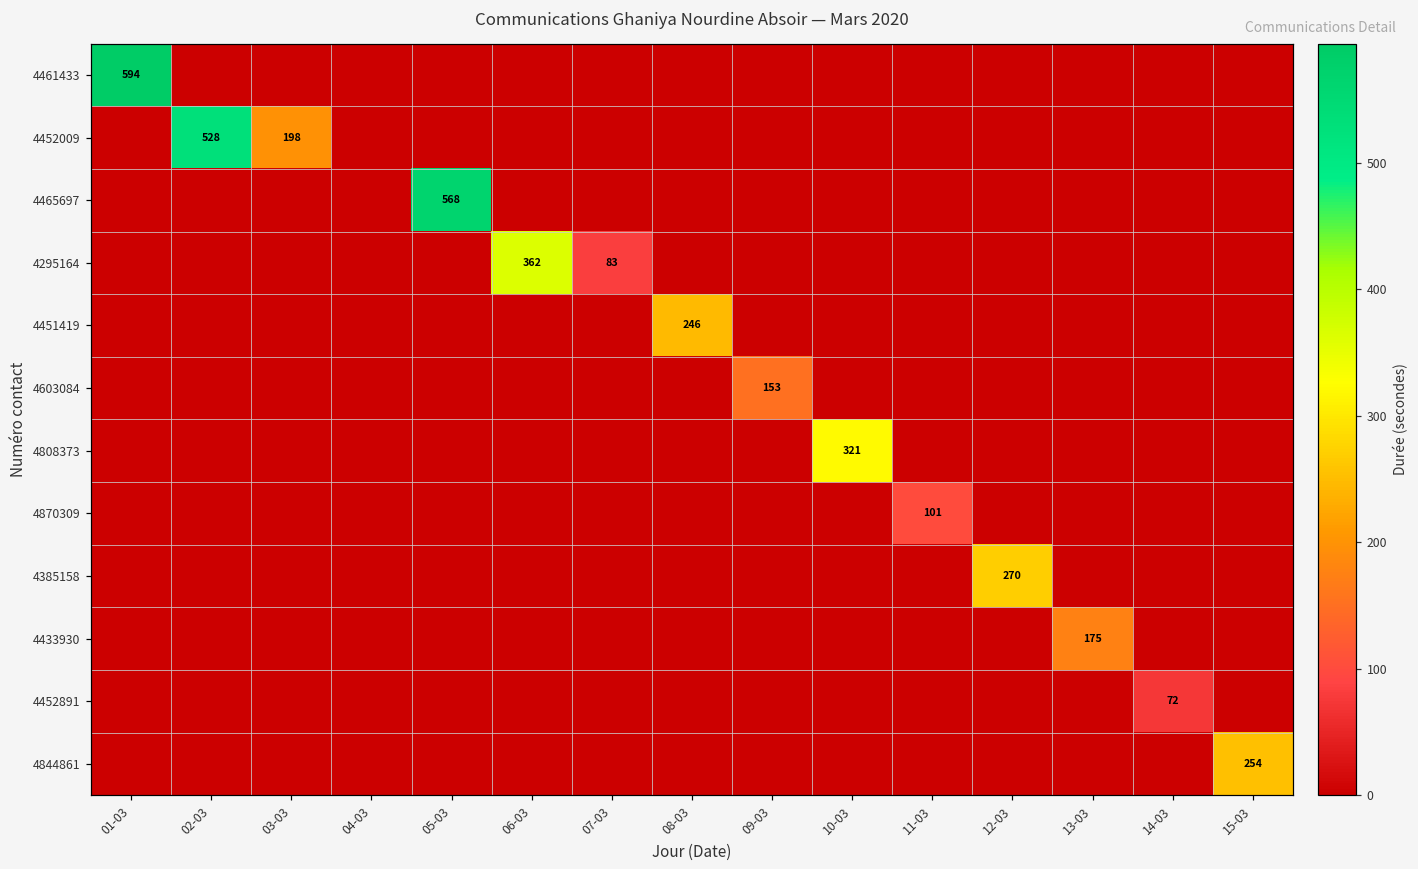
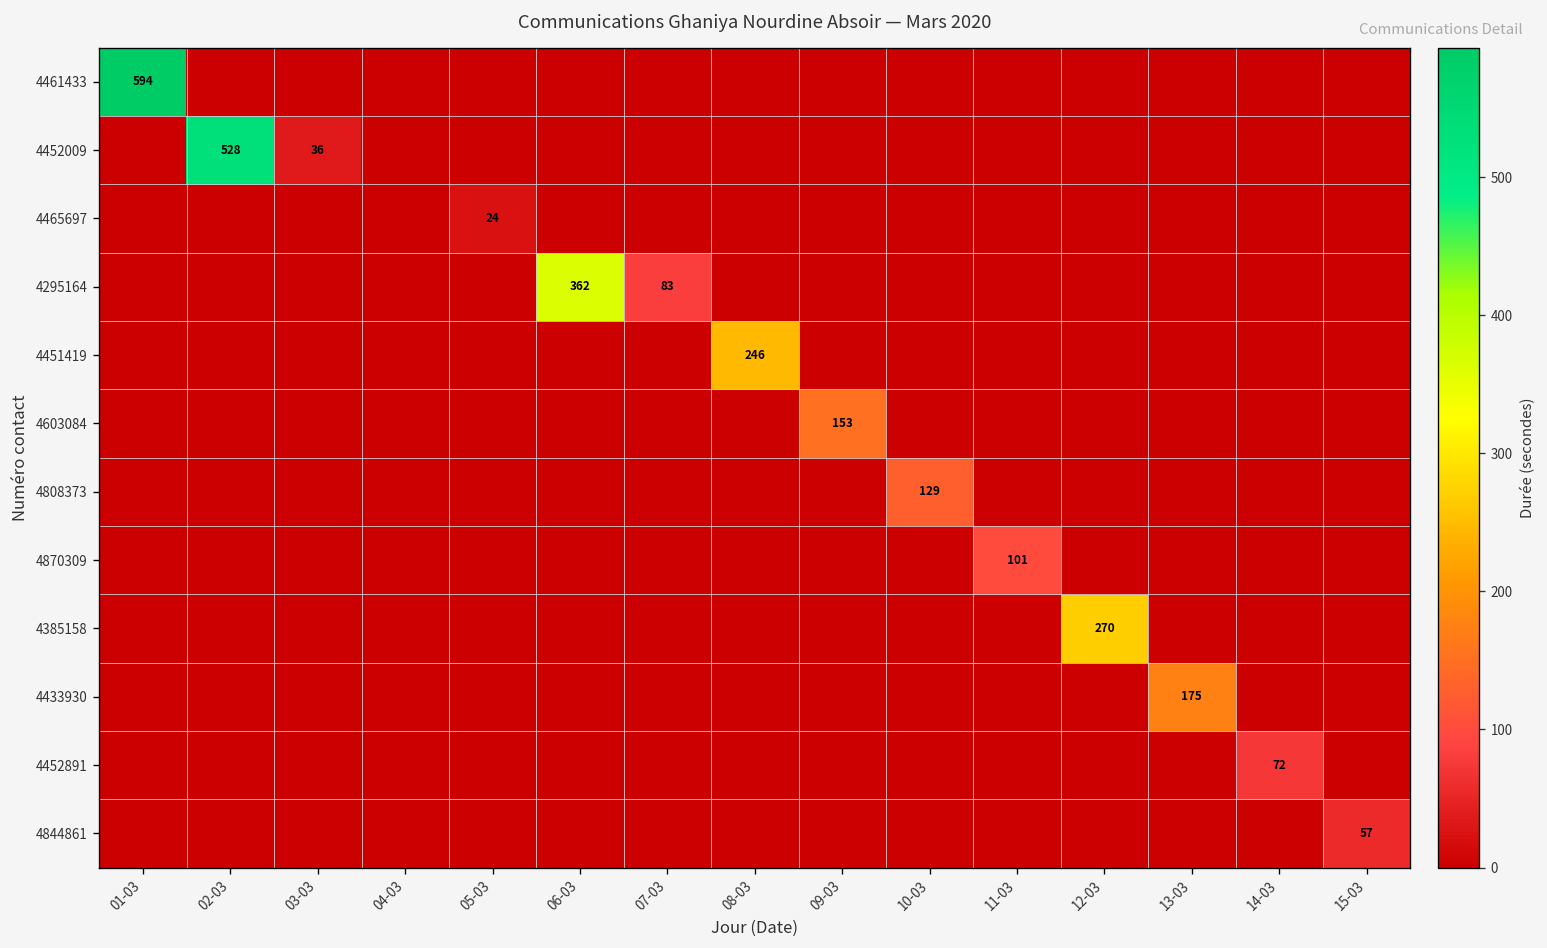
  {
    "4461433": {
      "01-03": 594
    },
    "4452009": {
      "02-03": 528,
-     "03-03": 198
+     "03-03": 36
    },
    "4465697": {
-     "05-03": 568
+     "05-03": 24
    },
    "4295164": {
      "06-03": 362,
      "07-03": 83
    },
    "4451419": {
      "08-03": 246
    },
    "4603084": {
      "09-03": 153
    },
    "4808373": {
-     "10-03": 321
+     "10-03": 129
    },
    "4870309": {
      "11-03": 101
    },
    "4385158": {
      "12-03": 270
    },
    "4433930": {
      "13-03": 175
    },
    "4452891": {
      "14-03": 72
    },
    "4844861": {
-     "15-03": 254
+     "15-03": 57
    }
  }
